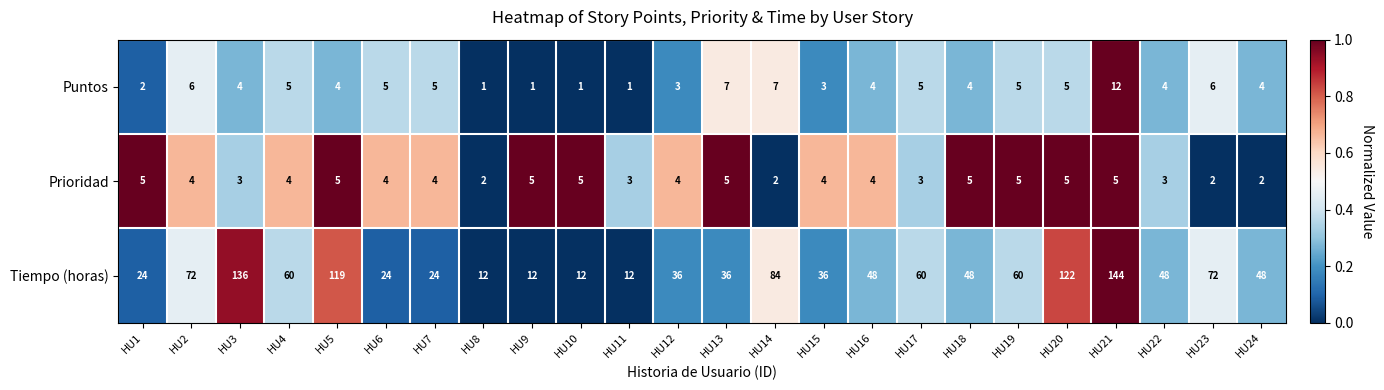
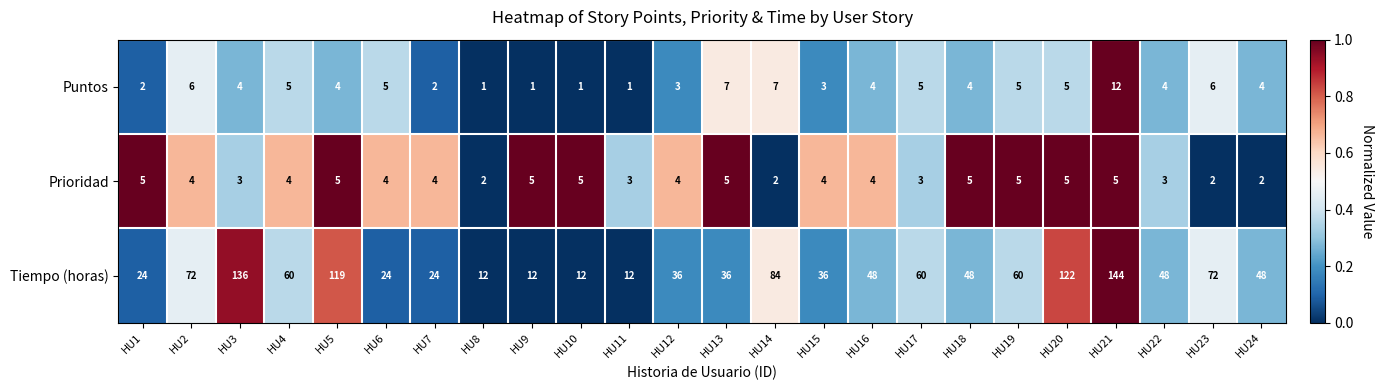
  {
    "Puntos": {
      "HU1": 2,
      "HU2": 6,
      "HU3": 4,
      "HU4": 5,
      "HU5": 4,
      "HU6": 5,
-     "HU7": 5,
+     "HU7": 2,
      "HU8": 1,
      "HU9": 1,
      "HU10": 1,
      "HU11": 1,
      "HU12": 3,
      "HU13": 7,
      "HU14": 7,
      "HU15": 3,
      "HU16": 4,
      "HU17": 5,
      "HU18": 4,
      "HU19": 5,
      "HU20": 5,
      "HU21": 12,
      "HU22": 4,
      "HU23": 6,
      "HU24": 4
    },
    "Prioridad": {
      "HU1": 5,
      "HU2": 4,
      "HU3": 3,
      "HU4": 4,
      "HU5": 5,
      "HU6": 4,
      "HU7": 4,
      "HU8": 2,
      "HU9": 5,
      "HU10": 5,
      "HU11": 3,
      "HU12": 4,
      "HU13": 5,
      "HU14": 2,
      "HU15": 4,
      "HU16": 4,
      "HU17": 3,
      "HU18": 5,
      "HU19": 5,
      "HU20": 5,
      "HU21": 5,
      "HU22": 3,
      "HU23": 2,
      "HU24": 2
    },
    "Tiempo (horas)": {
      "HU1": 24,
      "HU2": 72,
      "HU3": 136,
      "HU4": 60,
      "HU5": 119,
      "HU6": 24,
      "HU7": 24,
      "HU8": 12,
      "HU9": 12,
      "HU10": 12,
      "HU11": 12,
      "HU12": 36,
      "HU13": 36,
      "HU14": 84,
      "HU15": 36,
      "HU16": 48,
      "HU17": 60,
      "HU18": 48,
      "HU19": 60,
      "HU20": 122,
      "HU21": 144,
      "HU22": 48,
      "HU23": 72,
      "HU24": 48
    }
  }
